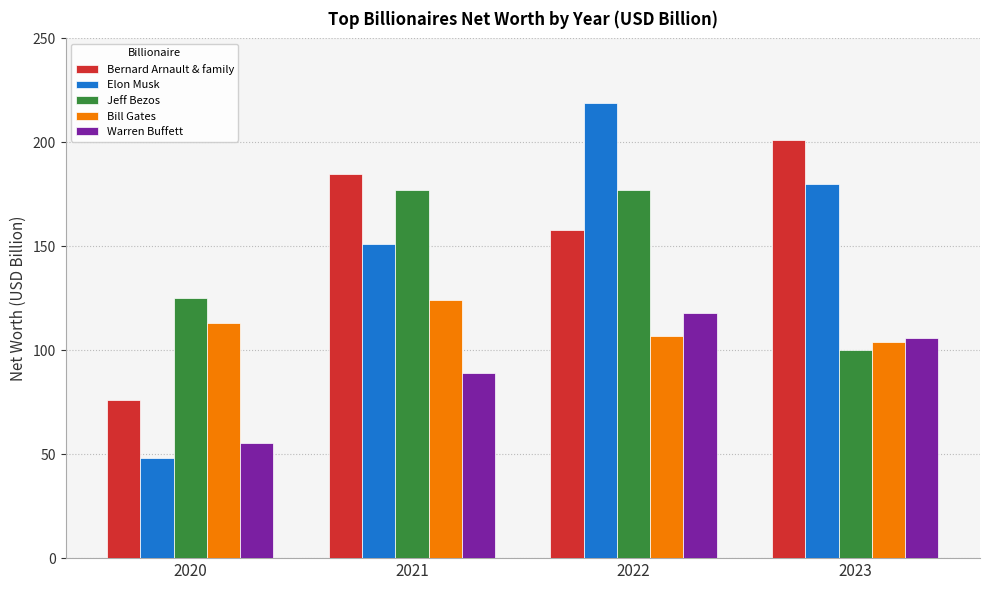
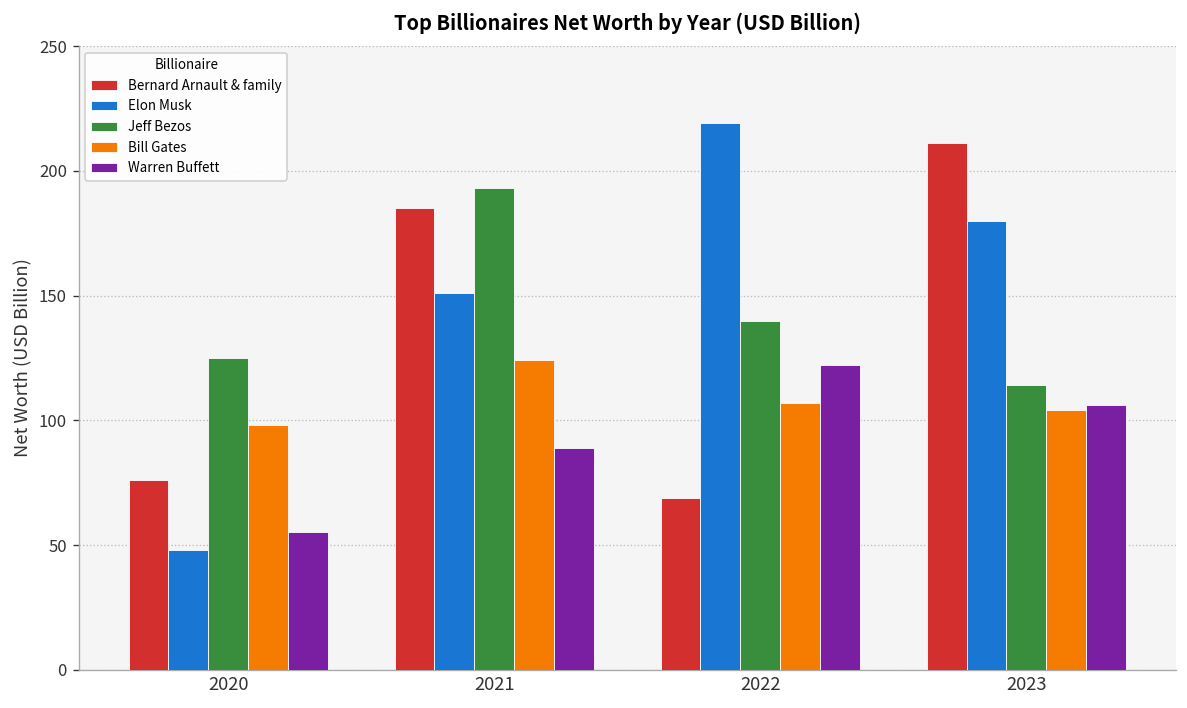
  {
    "Bernard Arnault & family": {
      "2020": 76,
      "2021": 185,
-     "2022": 158,
-     "2023": 201
+     "2022": 69,
+     "2023": 211
    },
    "Elon Musk": {
      "2020": 48,
      "2021": 151,
      "2022": 219,
      "2023": 180
    },
    "Jeff Bezos": {
      "2020": 125,
-     "2021": 177,
-     "2022": 177,
-     "2023": 100
+     "2021": 193,
+     "2022": 140,
+     "2023": 114
    },
    "Bill Gates": {
-     "2020": 113,
+     "2020": 98,
      "2021": 124,
      "2022": 107,
      "2023": 104
    },
    "Warren Buffett": {
      "2020": 55,
      "2021": 89,
-     "2022": 118,
+     "2022": 122,
      "2023": 106
    }
  }
